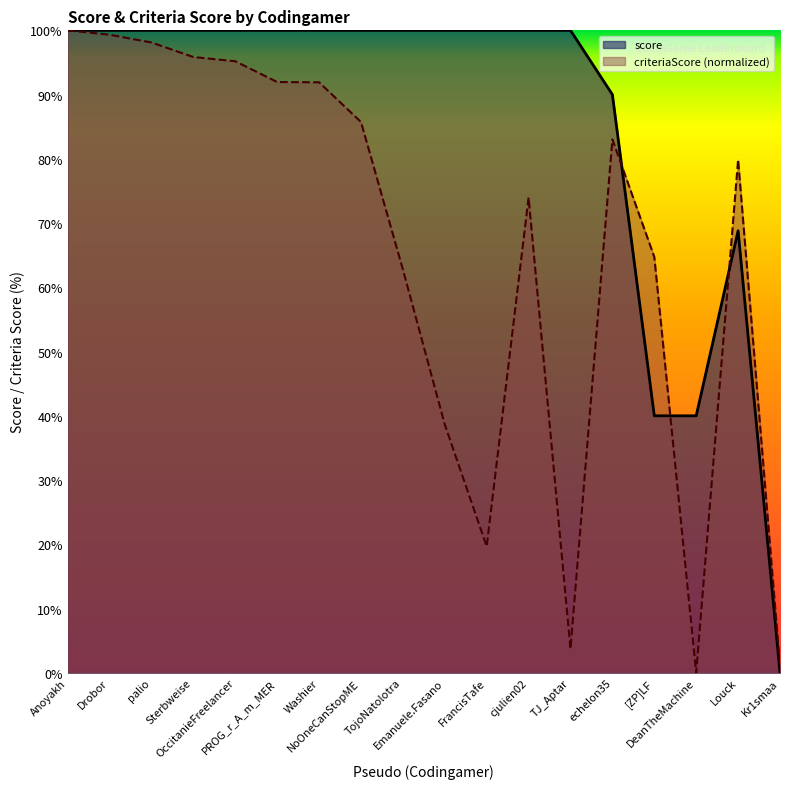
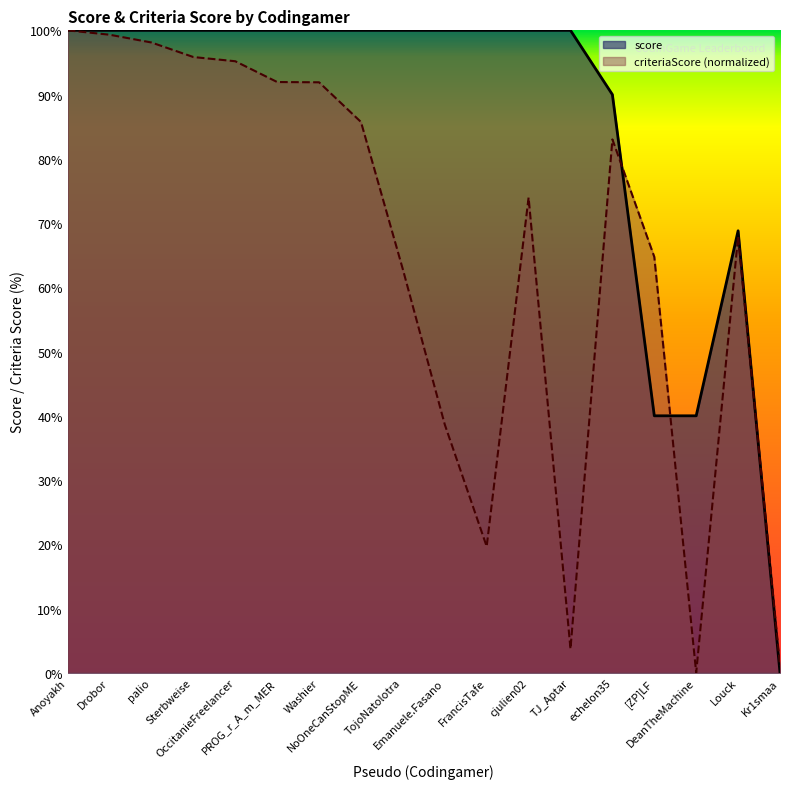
  {
    "score": {
      "Drobor": "100%",
      "palio": "100%",
      "Sterbweise": "100%",
      "OccitanieFreelancer": "100%",
      "PROG_r_A_m_MER": "100%",
      "Washier": "100%",
      "NoOneCanStopME": "100%",
      "TojoNatolotra": "100%",
      "Emanuele.Fasano": "100%",
      "FrancisTafe": "100%",
      "cjulien02": "100%",
      "TJ_Aptar": "100%",
      "echelon35": "90%",
      "[ZP]LF": "40%",
      "DeanTheMachine": "40%",
      "Louck": "69%",
      "Kr1smaa": "0%"
    },
    "criteriaScore (normalized)": {
      "Drobor": "99%",
      "palio": "98%",
      "Sterbweise": "96%",
      "OccitanieFreelancer": "95%",
      "PROG_r_A_m_MER": "92%",
      "Washier": "92%",
      "NoOneCanStopME": "86%",
      "TojoNatolotra": "63%",
      "Emanuele.Fasano": "39%",
      "FrancisTafe": "20%",
      "cjulien02": "74%",
      "TJ_Aptar": "4%",
      "echelon35": "83%",
      "[ZP]LF": "65%",
      "DeanTheMachine": "0%",
-     "Louck": "80%",
+     "Louck": "68%",
      "Kr1smaa": "1%"
    }
  }
